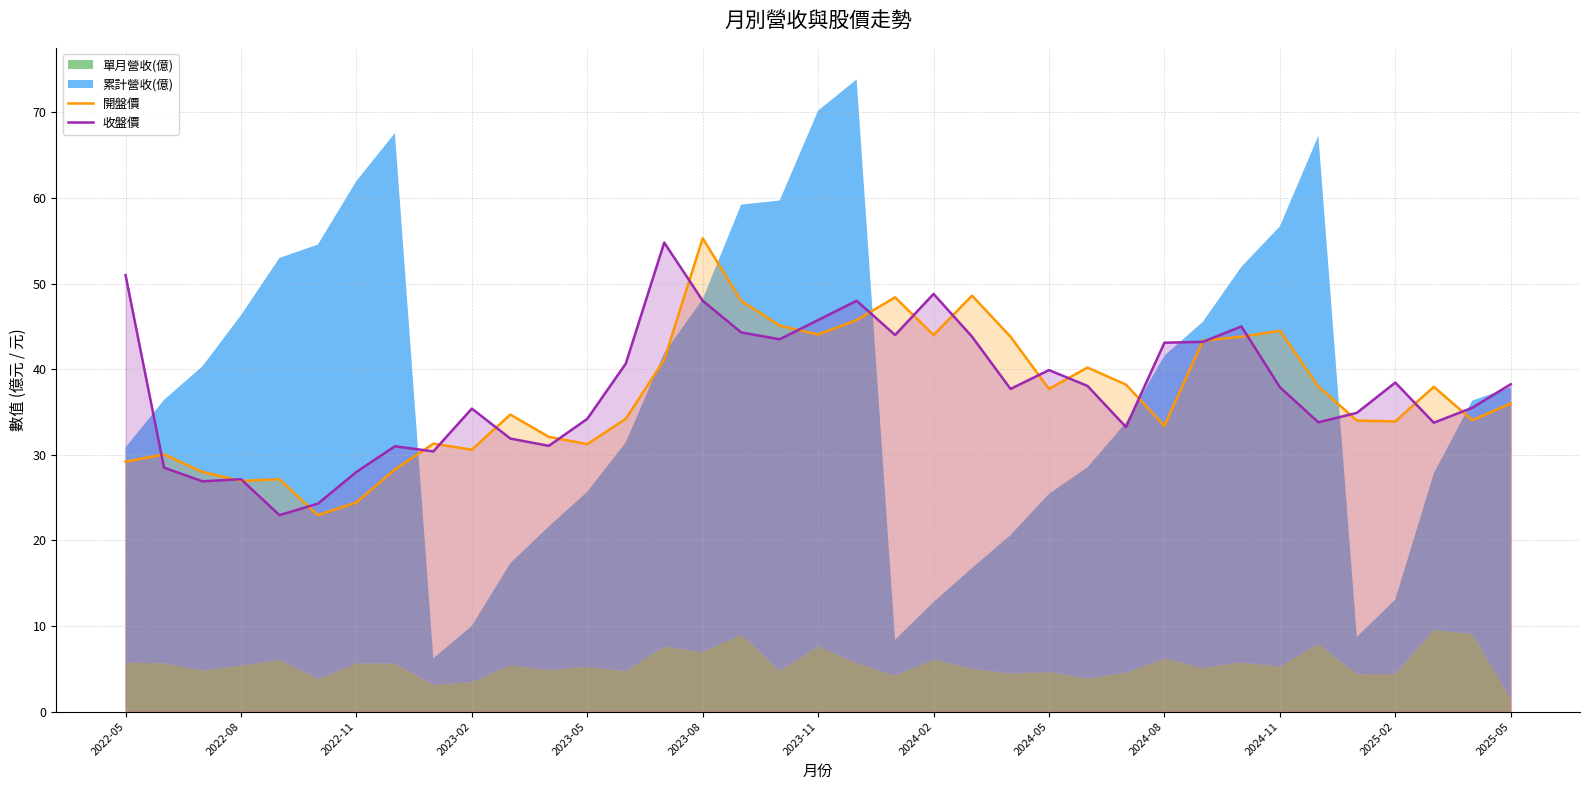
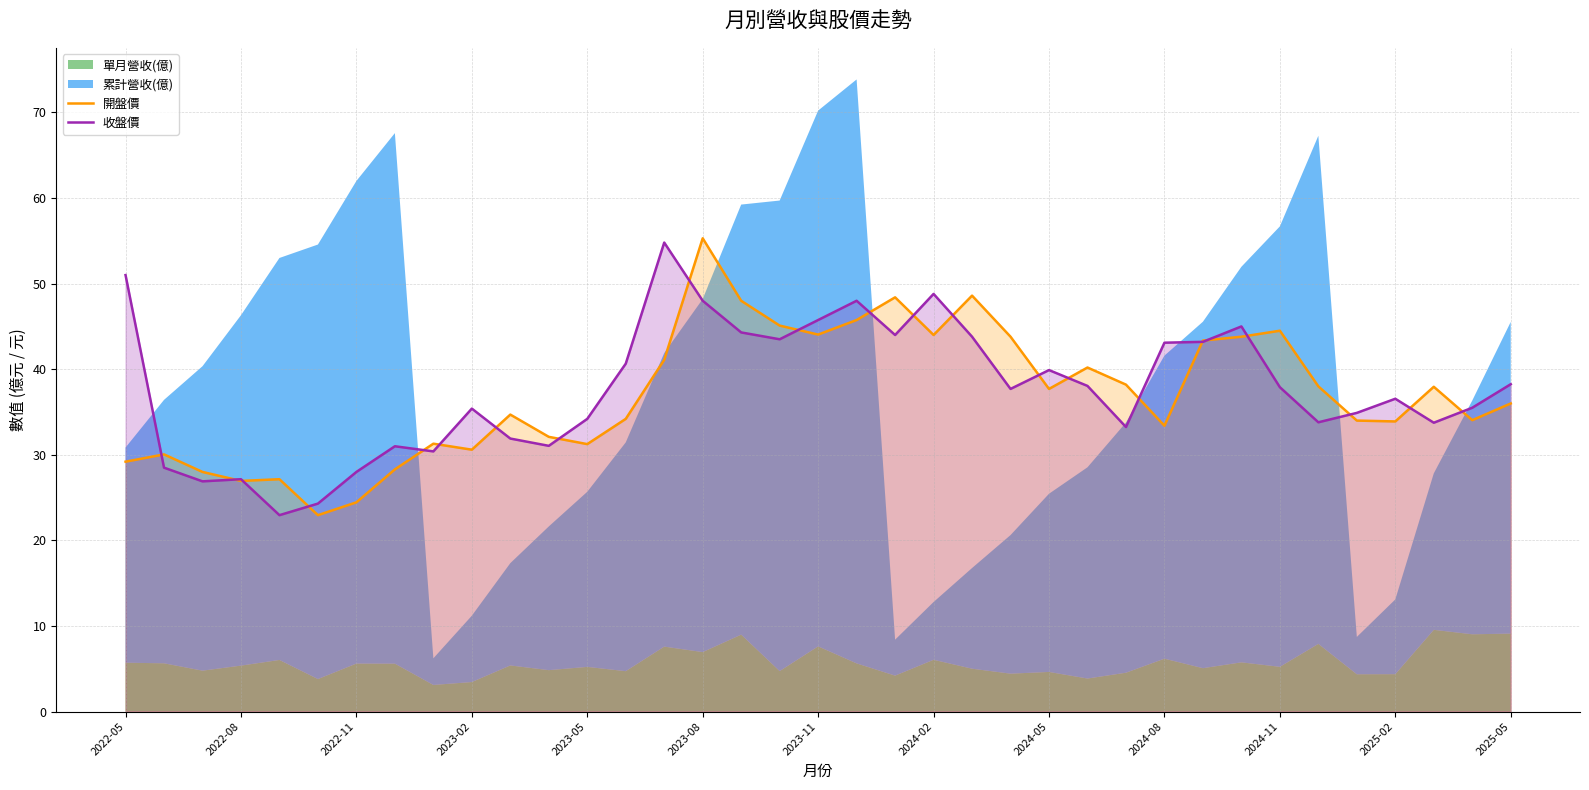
  {
    "開盤價": {
      "2022-05": 29,
      "2022-11": 24,
      "2023-02": 31,
      "2023-05": 31,
      "2023-08": 55,
      "2023-11": 44,
      "2024-02": 44,
      "2024-05": 38,
      "2024-08": 33,
      "2024-11": 45,
      "2025-02": 34,
      "2025-05": 36
    },
    "單月營收(億)": {
      "2022-05": 6,
      "2022-08": 5,
      "2022-11": 6,
      "2023-02": 3,
      "2023-05": 5,
      "2023-08": 7,
      "2023-11": 8,
      "2024-02": 6,
      "2024-05": 5,
      "2024-08": 6,
      "2024-11": 5,
      "2025-02": 4,
-     "2025-05": 1
+     "2025-05": 9
    },
    "收盤價": {
      "2022-05": 51,
      "2022-11": 28,
      "2023-02": 35,
      "2023-05": 34,
      "2023-11": 46,
      "2024-02": 49,
      "2024-05": 40,
      "2024-08": 43,
      "2024-11": 38,
-     "2025-02": 38,
+     "2025-02": 37,
      "2025-05": 38
    },
    "累計營收(億)": {
      "2022-05": 25,
      "2022-08": 41,
      "2022-11": 56,
-     "2023-02": 7,
+     "2023-02": 8,
      "2023-05": 20,
      "2023-11": 63,
      "2024-02": 7,
      "2024-05": 21,
      "2024-08": 35,
      "2024-11": 51,
      "2025-02": 9,
      "2025-05": 36
    }
  }
